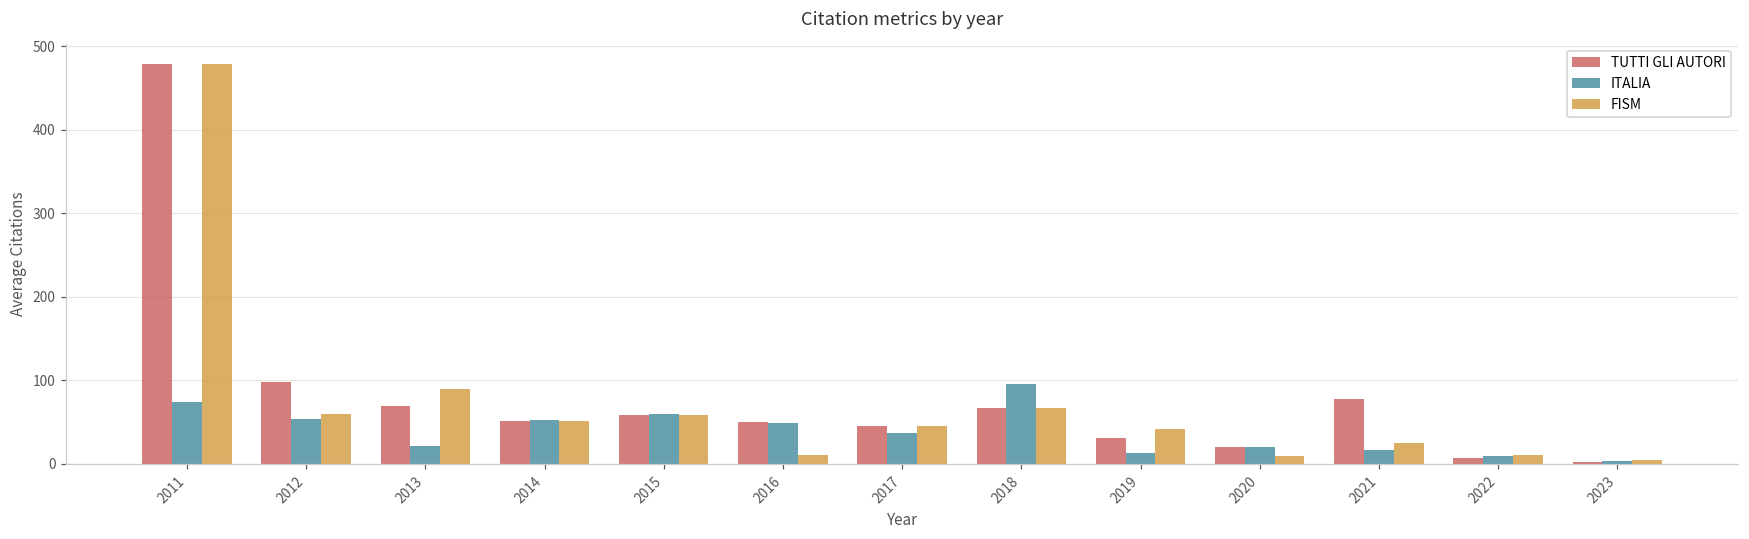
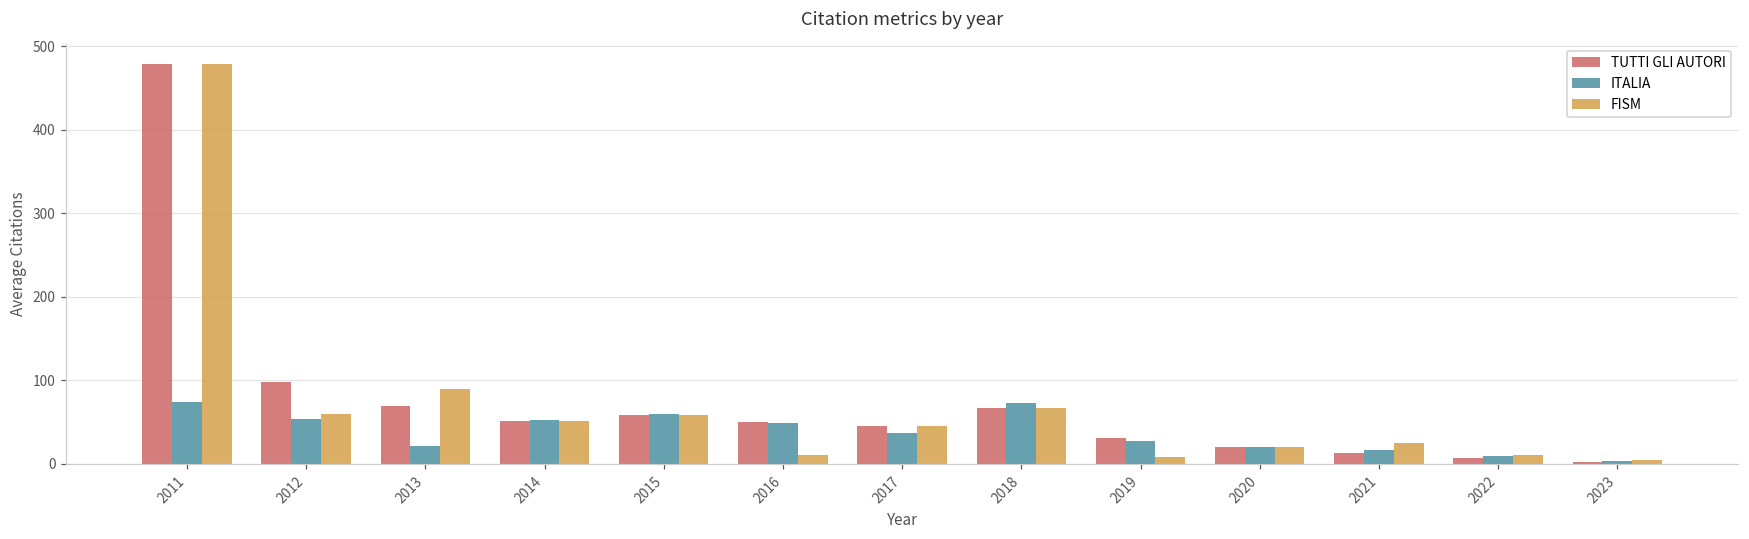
  {
    "TUTTI GLI AUTORI": {
      "2011": 480,
      "2012": 100,
      "2013": 70,
      "2014": 50,
      "2015": 60,
      "2016": 50,
      "2017": 50,
      "2018": 70,
      "2019": 30,
      "2020": 20,
-     "2021": 80,
+     "2021": 10,
      "2022": 10
    },
    "ITALIA": {
      "2011": 70,
      "2012": 50,
      "2013": 20,
      "2014": 50,
      "2015": 60,
      "2016": 50,
      "2017": 40,
-     "2018": 100,
-     "2019": 10,
+     "2018": 70,
+     "2019": 30,
      "2020": 20,
      "2021": 20,
      "2022": 10,
      "2023": 0
    },
    "FISM": {
      "2011": 480,
      "2012": 60,
      "2013": 90,
      "2014": 50,
      "2015": 60,
      "2016": 10,
      "2017": 50,
      "2018": 70,
-     "2019": 40,
-     "2020": 10,
+     "2019": 10,
+     "2020": 20,
      "2021": 30,
      "2022": 10,
      "2023": 0
    }
  }
